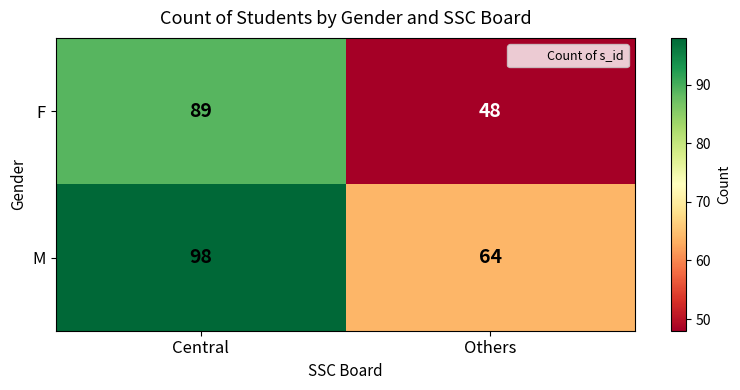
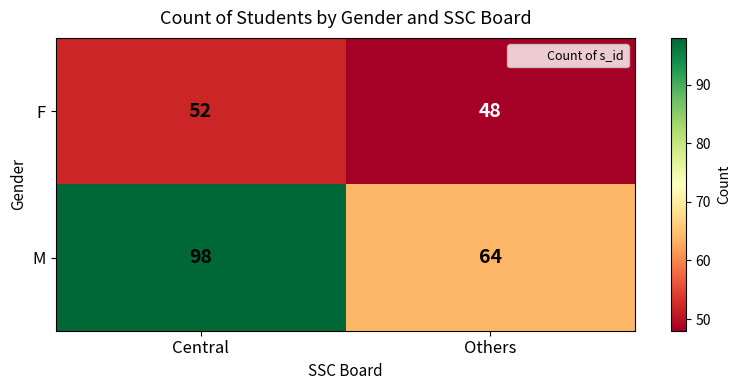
  {
    "F": {
-     "Central": 89,
+     "Central": 52,
      "Others": 48
    },
    "M": {
      "Central": 98,
      "Others": 64
    }
  }
